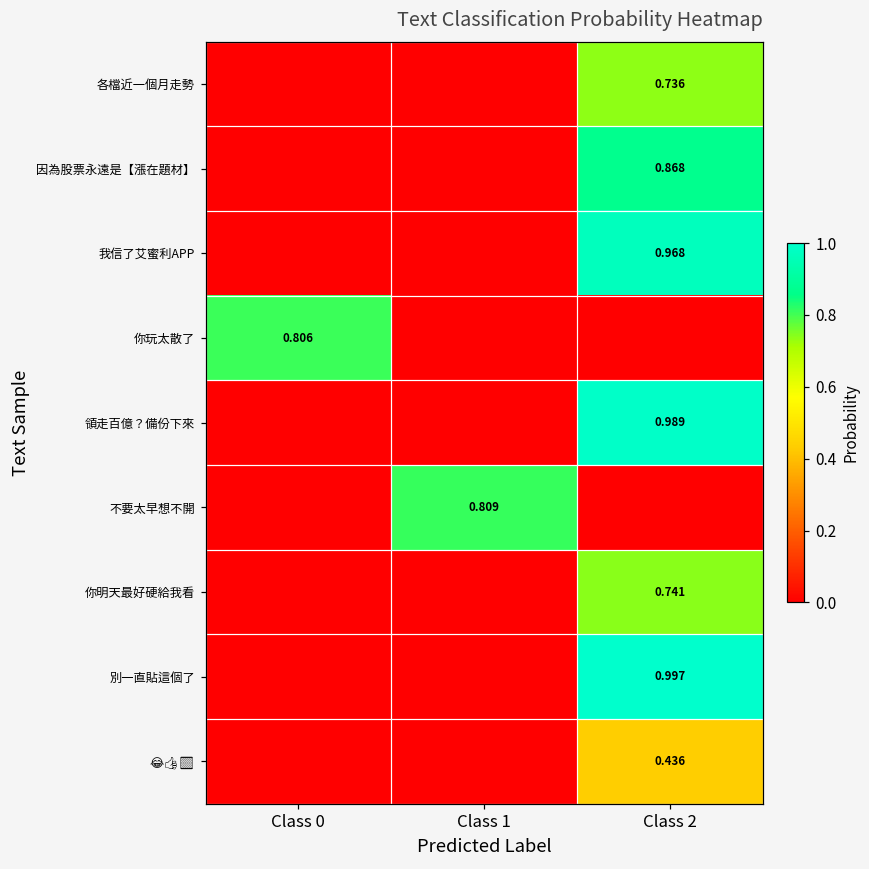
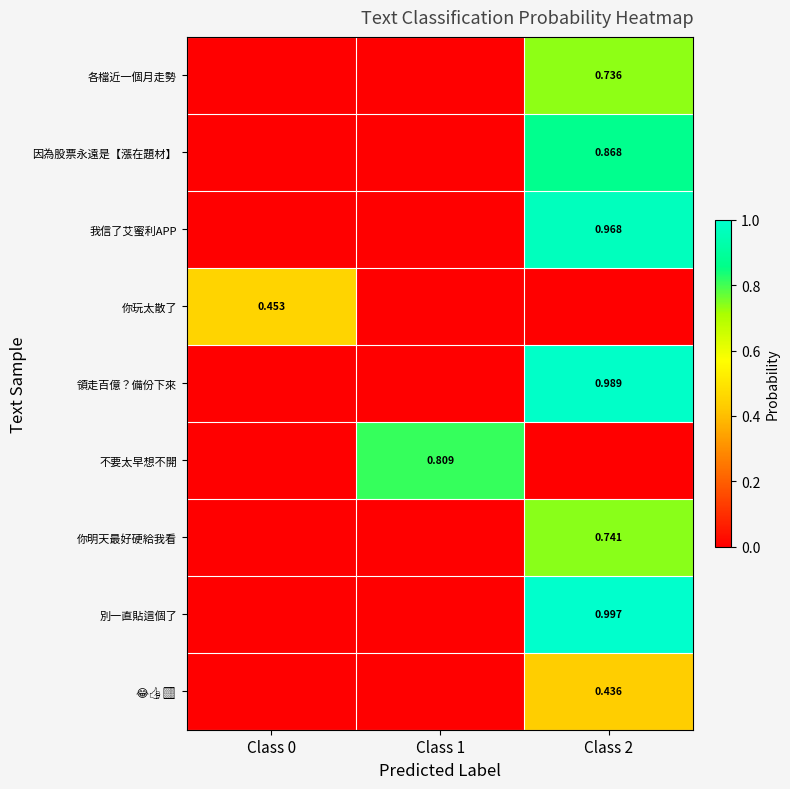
  {
    "各檔近一個月走勢": {
      "Class 2": 0.736
    },
    "因為股票永遠是【漲在題材】": {
      "Class 2": 0.868
    },
    "我信了艾蜜利APP": {
      "Class 2": 0.968
    },
    "你玩太散了": {
-     "Class 0": 0.806
+     "Class 0": 0.453
    },
    "領走百億？備份下來": {
      "Class 2": 0.989
    },
    "不要太早想不開": {
      "Class 1": 0.809
    },
    "你明天最好硬給我看": {
      "Class 2": 0.741
    },
    "別一直貼這個了": {
      "Class 2": 0.997
    },
    "😂👍🏻": {
      "Class 2": 0.436
    }
  }
